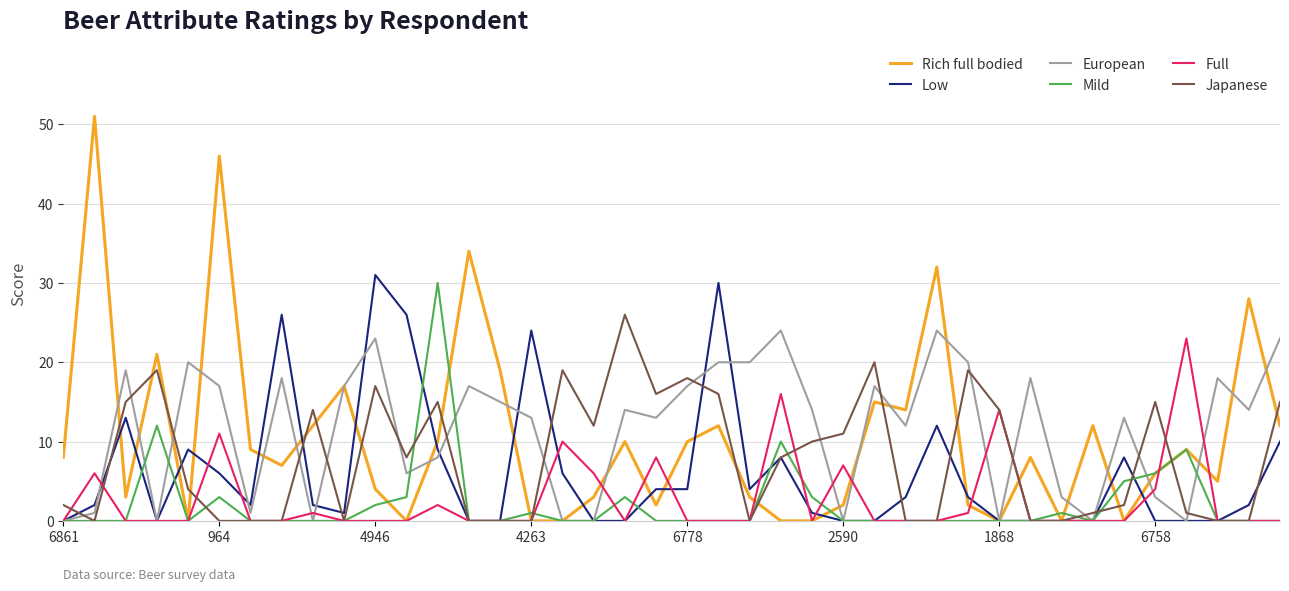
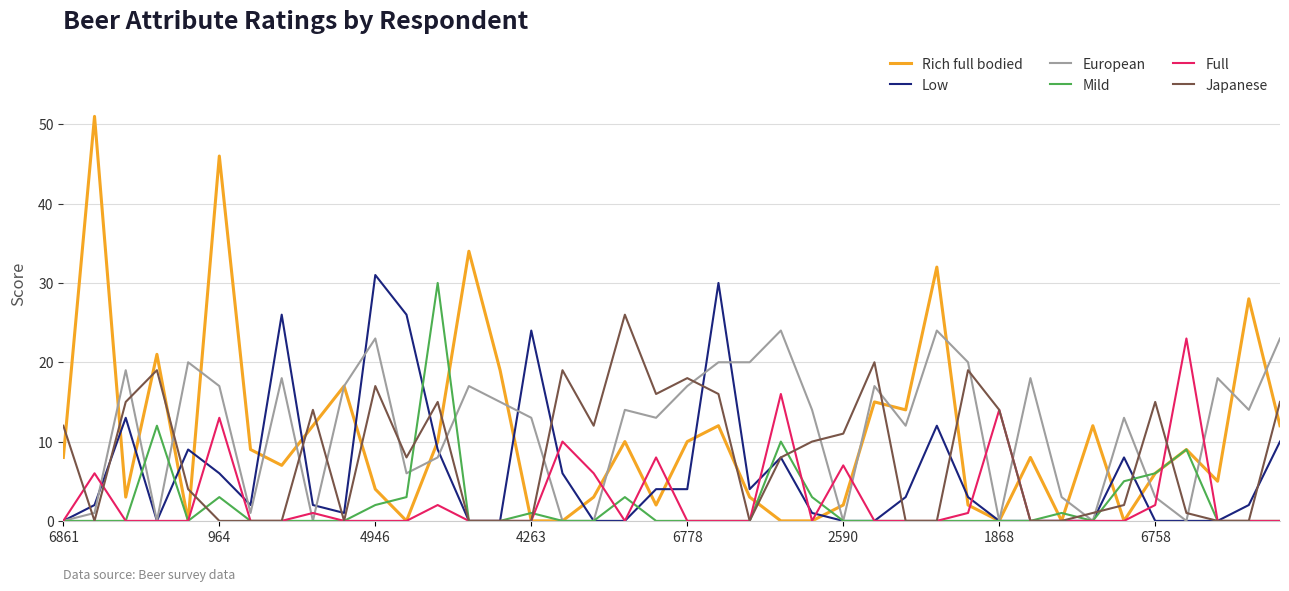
  {
    "Rich full bodied": {
      "6861": 8,
      "964": 46,
      "4946": 4,
      "6778": 10,
      "2590": 2
    },
    "Low": {
      "964": 6,
      "4946": 31,
      "4263": 24,
      "6778": 4,
      "6758": 0
    },
    "European": {
      "964": 17,
      "4946": 23,
      "4263": 13,
      "6778": 17,
      "6758": 3
    },
    "Mild": {
      "964": 3,
      "4946": 2,
      "4263": 1
    },
    "Full": {
-     "964": 11,
+     "964": 13,
      "4946": 0,
      "2590": 7,
-     "6758": 4
+     "6758": 2
    },
    "Japanese": {
-     "6861": 2,
+     "6861": 12,
      "964": 0,
      "4946": 17,
      "6778": 18,
      "2590": 11,
      "6758": 15
    }
  }
